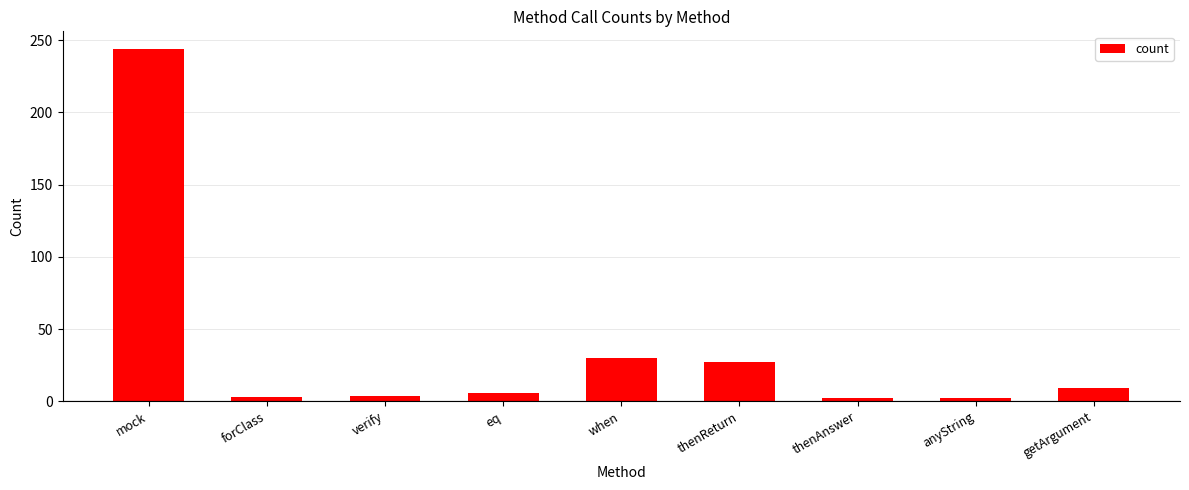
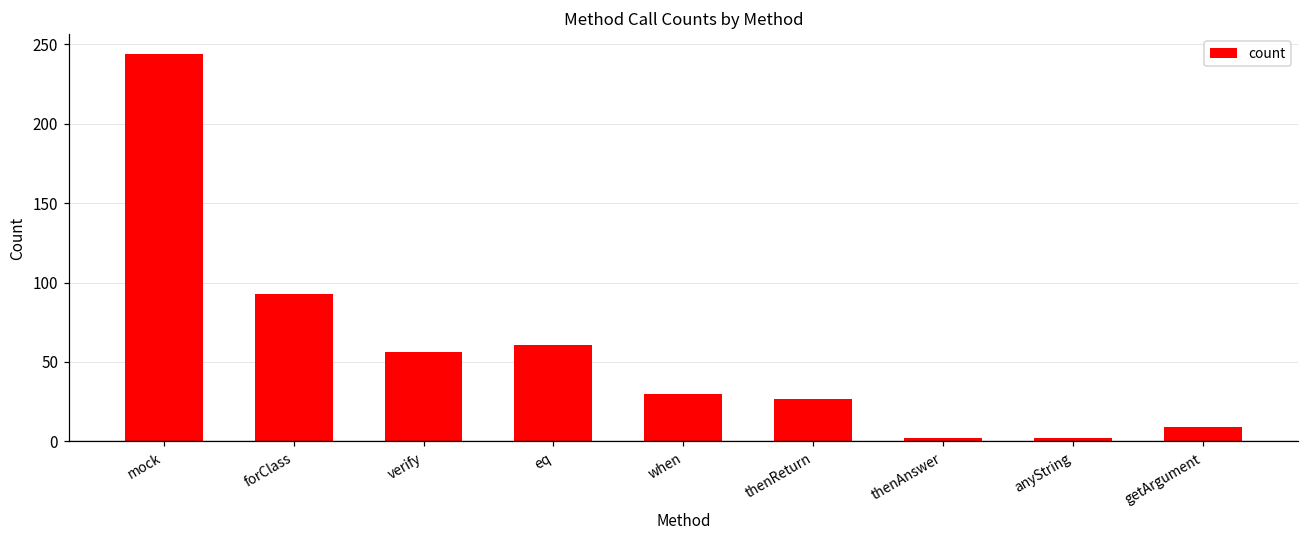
  {
    "mock": 244,
-   "forClass": 3,
-   "verify": 4,
-   "eq": 6,
+   "forClass": 93,
+   "verify": 56,
+   "eq": 61,
    "when": 30,
    "thenReturn": 27,
    "thenAnswer": 2,
    "anyString": 2,
    "getArgument": 9
  }
